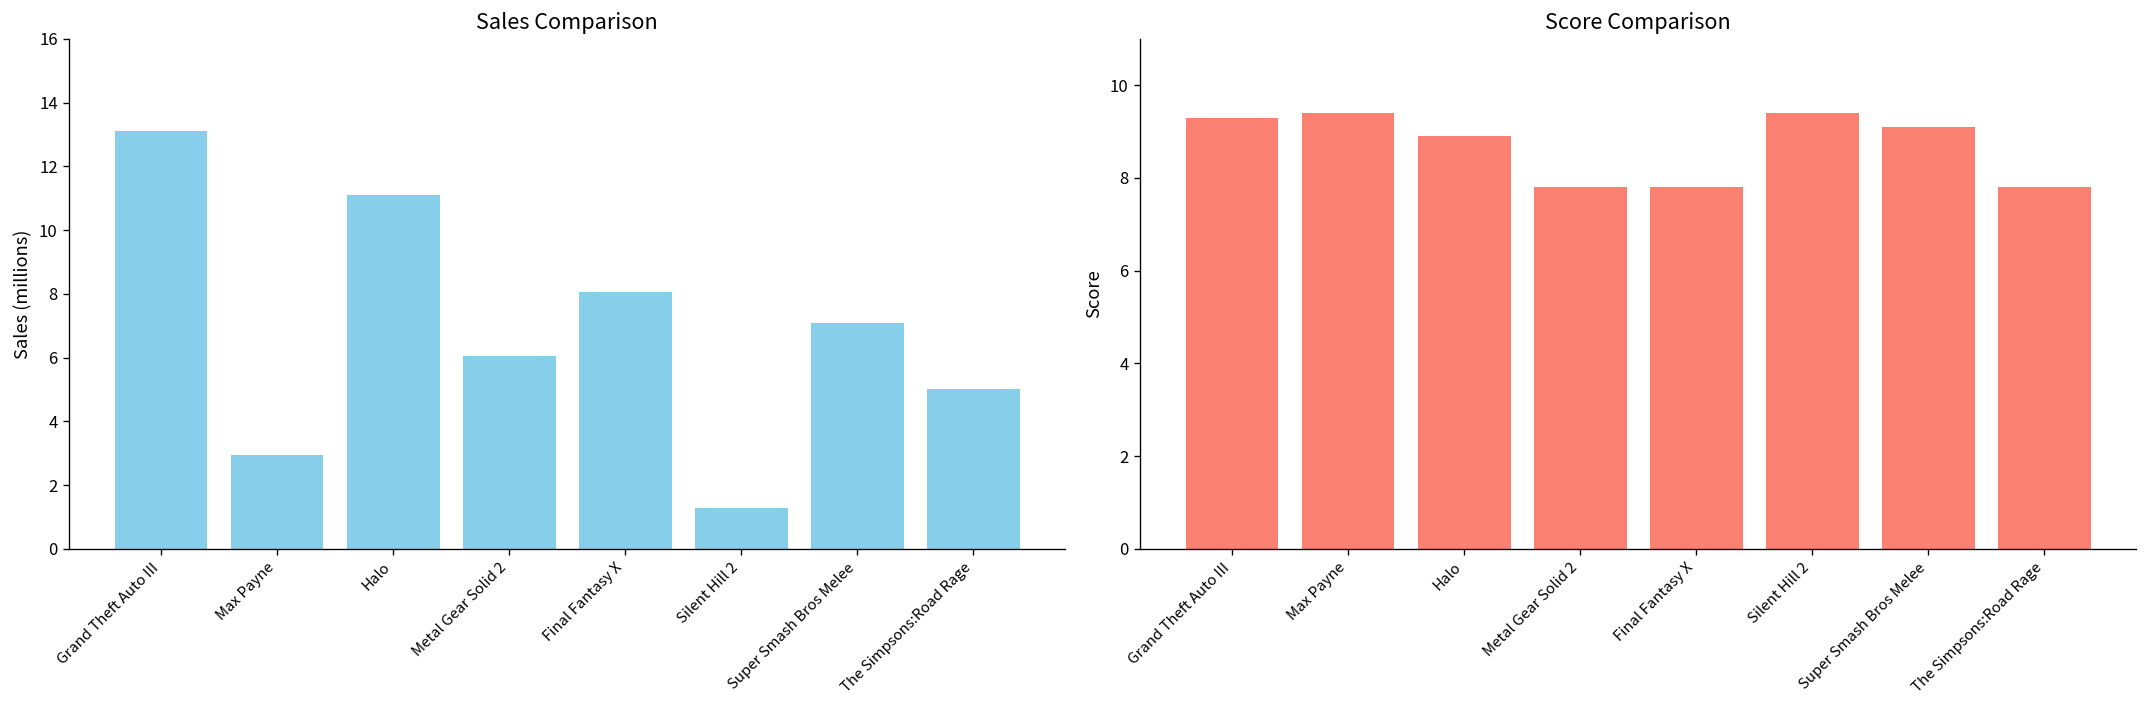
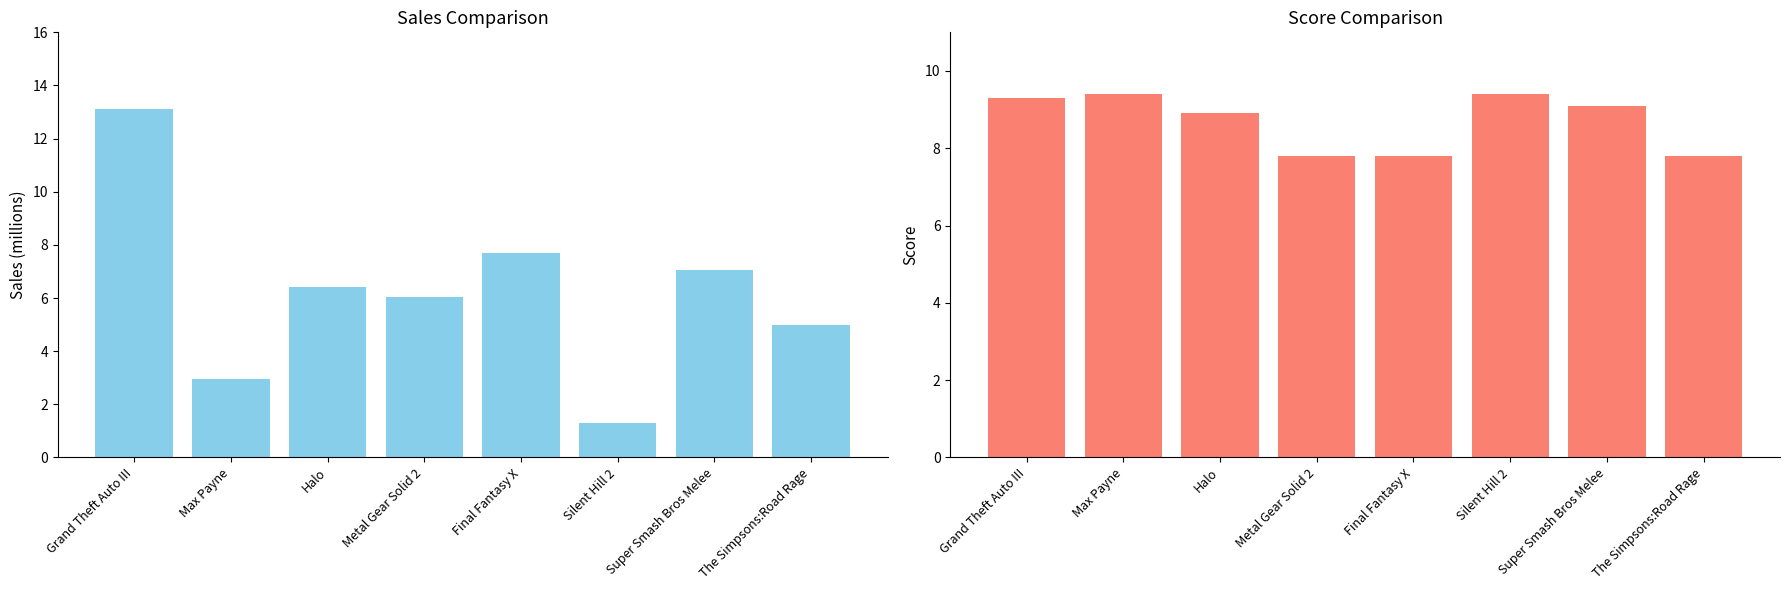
  {
    "Sales Comparison": {
      "Grand Theft Auto III": 13.1,
      "Max Payne": 2.9,
-     "Halo": 11.1,
+     "Halo": 6.4,
      "Metal Gear Solid 2": 6.1,
-     "Final Fantasy X": 8.1,
+     "Final Fantasy X": 7.7,
      "Silent Hill 2": 1.3,
      "Super Smash Bros Melee": 7.1,
      "The Simpsons:Road Rage": 5.0
    },
    "Score Comparison": {
      "Grand Theft Auto III": 9.3,
      "Max Payne": 9.4,
      "Halo": 8.9,
      "Metal Gear Solid 2": 7.8,
      "Final Fantasy X": 7.8,
      "Silent Hill 2": 9.4,
      "Super Smash Bros Melee": 9.1,
      "The Simpsons:Road Rage": 7.8
    }
  }
